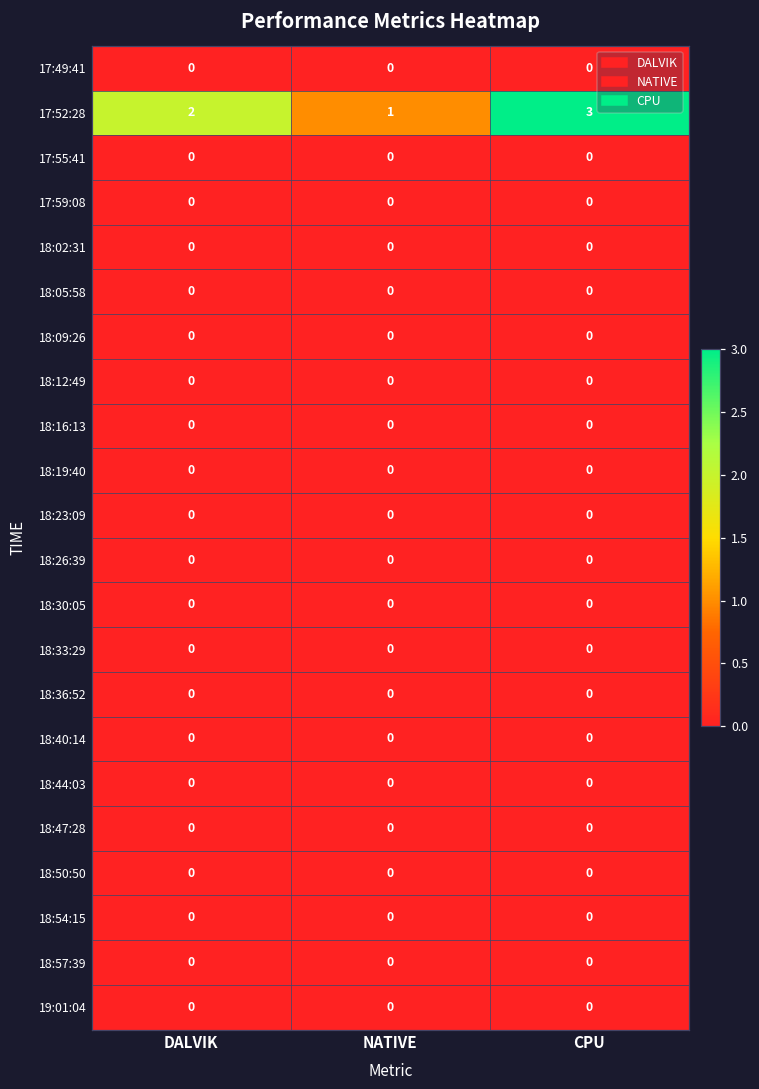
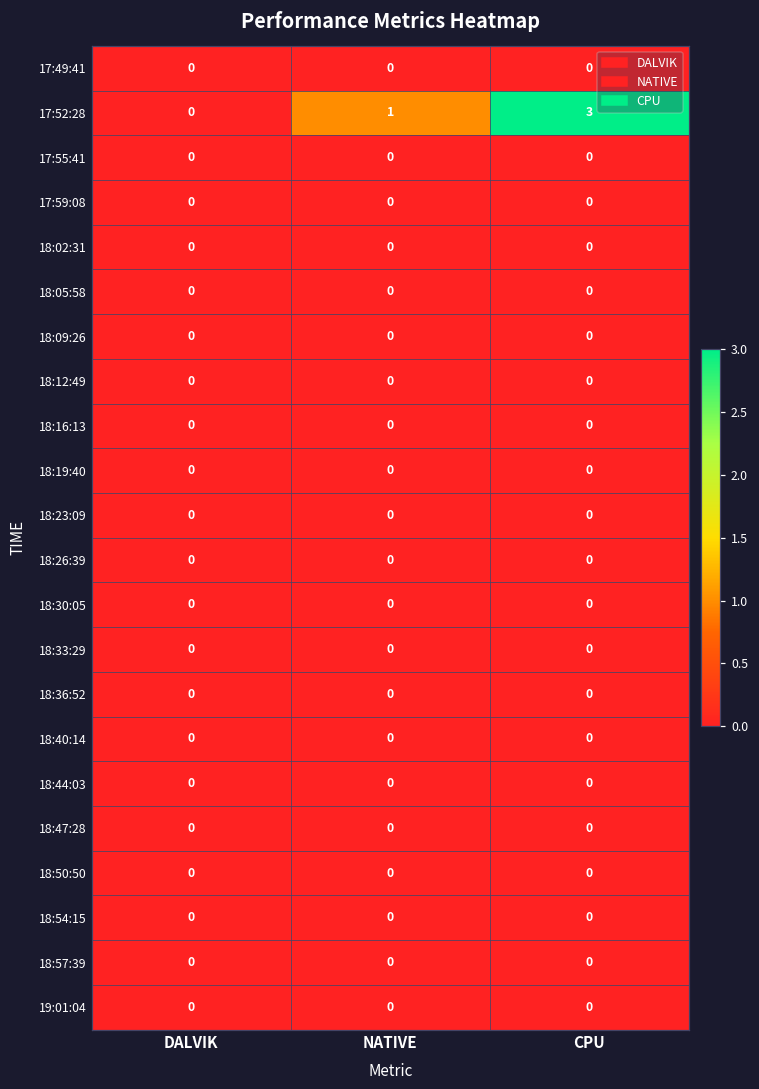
  {
    "17:49:41": {
      "DALVIK": 0,
      "NATIVE": 0,
      "CPU": 0
    },
    "17:52:28": {
-     "DALVIK": 2,
+     "DALVIK": 0,
      "NATIVE": 1,
      "CPU": 3
    },
    "17:55:41": {
      "DALVIK": 0,
      "NATIVE": 0,
      "CPU": 0
    },
    "17:59:08": {
      "DALVIK": 0,
      "NATIVE": 0,
      "CPU": 0
    },
    "18:02:31": {
      "DALVIK": 0,
      "NATIVE": 0,
      "CPU": 0
    },
    "18:05:58": {
      "DALVIK": 0,
      "NATIVE": 0,
      "CPU": 0
    },
    "18:09:26": {
      "DALVIK": 0,
      "NATIVE": 0,
      "CPU": 0
    },
    "18:12:49": {
      "DALVIK": 0,
      "NATIVE": 0,
      "CPU": 0
    },
    "18:16:13": {
      "DALVIK": 0,
      "NATIVE": 0,
      "CPU": 0
    },
    "18:19:40": {
      "DALVIK": 0,
      "NATIVE": 0,
      "CPU": 0
    },
    "18:23:09": {
      "DALVIK": 0,
      "NATIVE": 0,
      "CPU": 0
    },
    "18:26:39": {
      "DALVIK": 0,
      "NATIVE": 0,
      "CPU": 0
    },
    "18:30:05": {
      "DALVIK": 0,
      "NATIVE": 0,
      "CPU": 0
    },
    "18:33:29": {
      "DALVIK": 0,
      "NATIVE": 0,
      "CPU": 0
    },
    "18:36:52": {
      "DALVIK": 0,
      "NATIVE": 0,
      "CPU": 0
    },
    "18:40:14": {
      "DALVIK": 0,
      "NATIVE": 0,
      "CPU": 0
    },
    "18:44:03": {
      "DALVIK": 0,
      "NATIVE": 0,
      "CPU": 0
    },
    "18:47:28": {
      "DALVIK": 0,
      "NATIVE": 0,
      "CPU": 0
    },
    "18:50:50": {
      "DALVIK": 0,
      "NATIVE": 0,
      "CPU": 0
    },
    "18:54:15": {
      "DALVIK": 0,
      "NATIVE": 0,
      "CPU": 0
    },
    "18:57:39": {
      "DALVIK": 0,
      "NATIVE": 0,
      "CPU": 0
    },
    "19:01:04": {
      "DALVIK": 0,
      "NATIVE": 0,
      "CPU": 0
    }
  }
